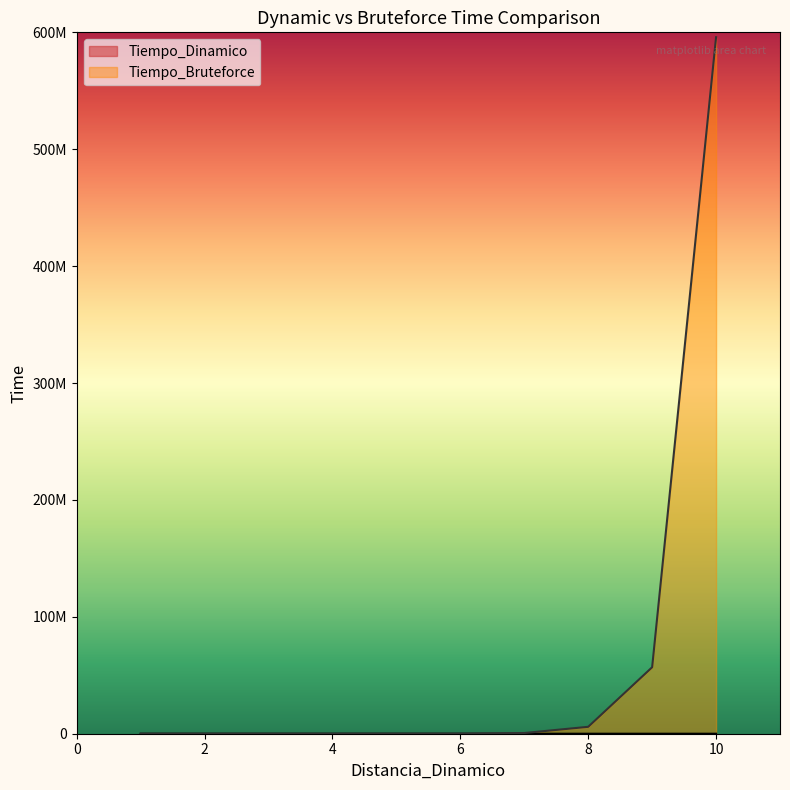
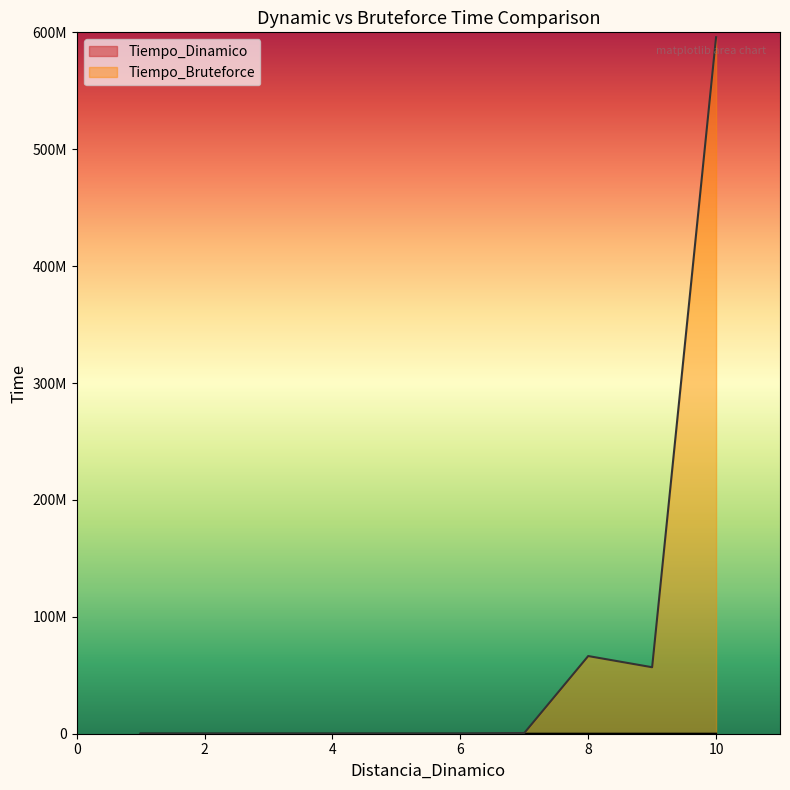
  {
    "Tiempo_Dinamico": {
      "8": 0,
      "10": 0
    },
    "Tiempo_Bruteforce": {
-     "8": 6000000,
+     "8": 66000000,
      "10": 596000000
    }
  }
